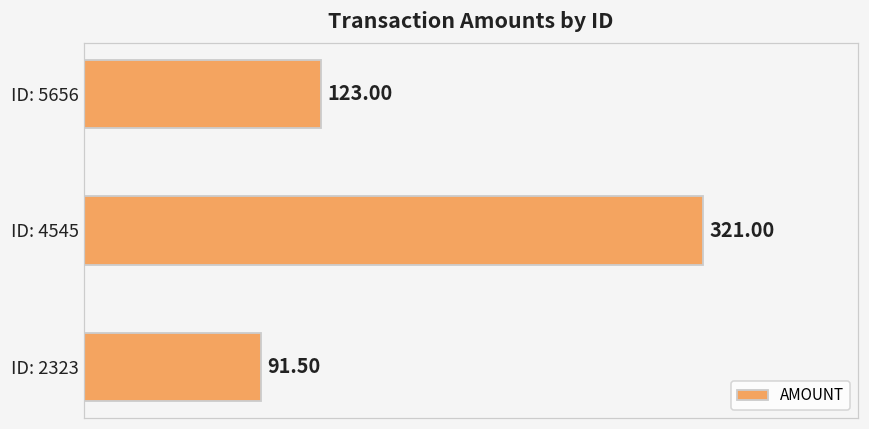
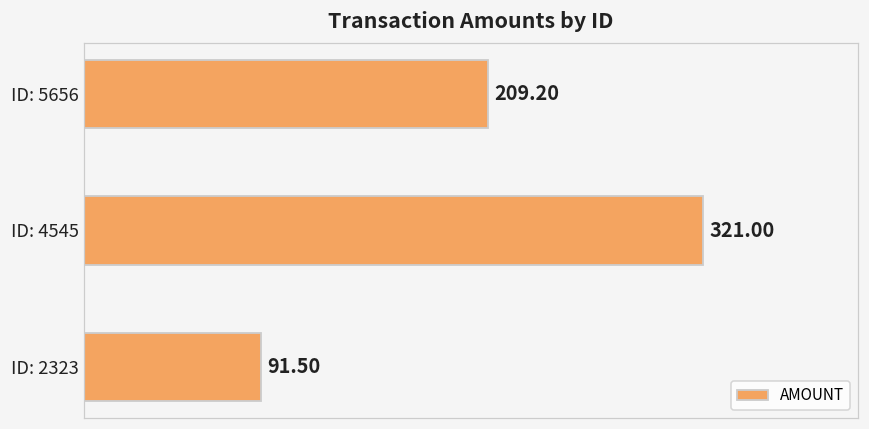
  {
-   "ID: 5656": 123.00,
+   "ID: 5656": 209.20,
    "ID: 4545": 321.00,
    "ID: 2323": 91.50
  }
